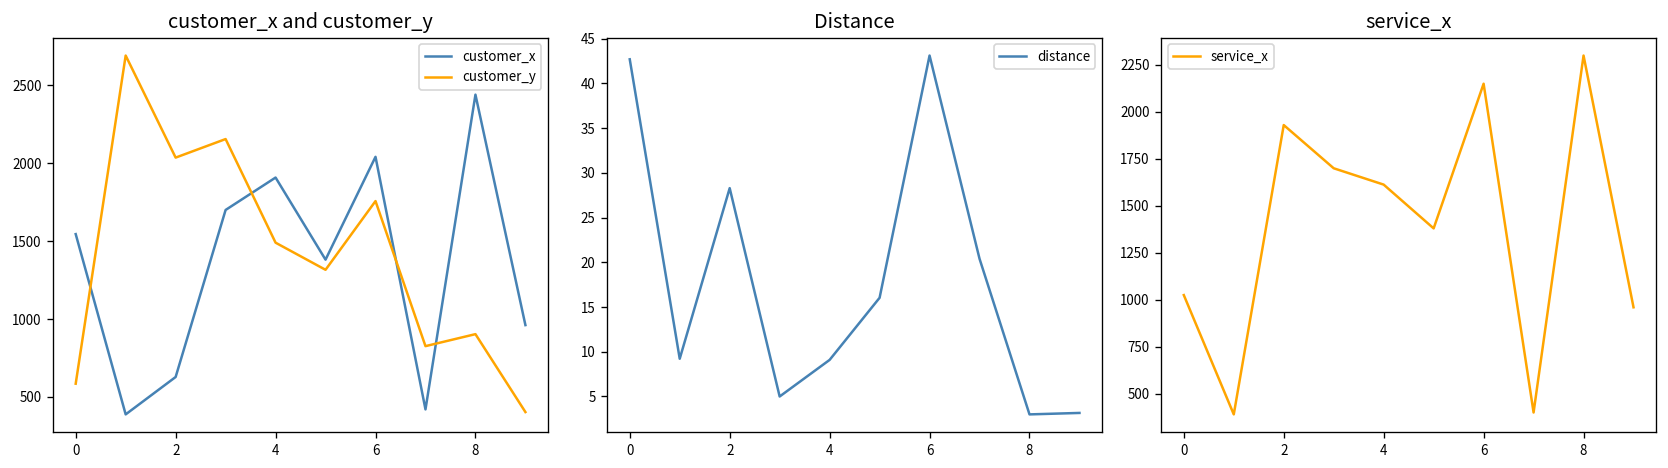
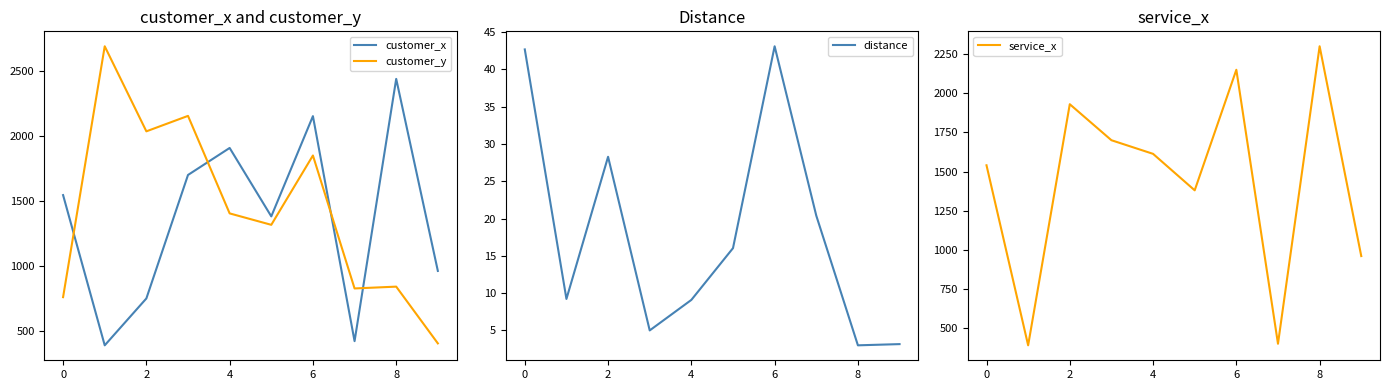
  {
    "customer_x and customer_y": {
      "customer_x": {
        "0": 1550,
-       "2": 630,
+       "2": 750,
        "4": 1910,
-       "6": 2040,
+       "6": 2150,
        "8": 2440
      },
      "customer_y": {
-       "0": 590,
+       "0": 760,
        "2": 2040,
-       "4": 1490,
-       "6": 1760,
-       "8": 900
+       "4": 1400,
+       "6": 1850,
+       "8": 840
      }
    },
    "Distance": {
      "0": 43,
      "2": 28,
      "4": 9,
      "6": 43,
      "8": 3
    },
    "service_x": {
-     "0": 1030,
+     "0": 1540,
      "2": 1930,
      "4": 1610,
      "6": 2150,
      "8": 2300
    }
  }
